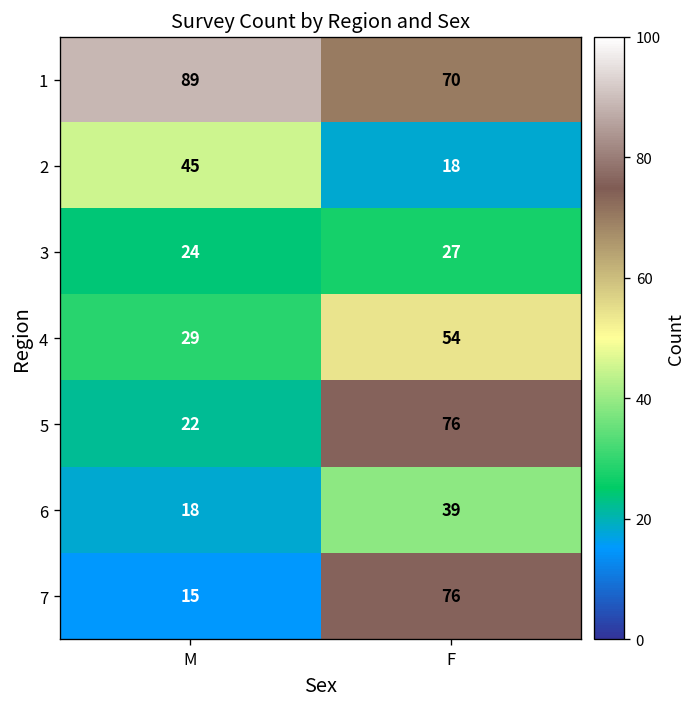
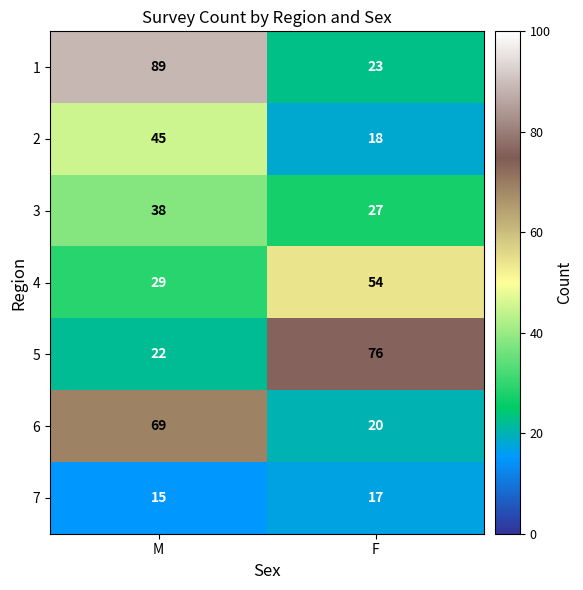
  {
    "1": {
      "M": 89,
-     "F": 70
+     "F": 23
    },
    "2": {
      "M": 45,
      "F": 18
    },
    "3": {
-     "M": 24,
+     "M": 38,
      "F": 27
    },
    "4": {
      "M": 29,
      "F": 54
    },
    "5": {
      "M": 22,
      "F": 76
    },
    "6": {
-     "M": 18,
-     "F": 39
+     "M": 69,
+     "F": 20
    },
    "7": {
      "M": 15,
-     "F": 76
+     "F": 17
    }
  }
